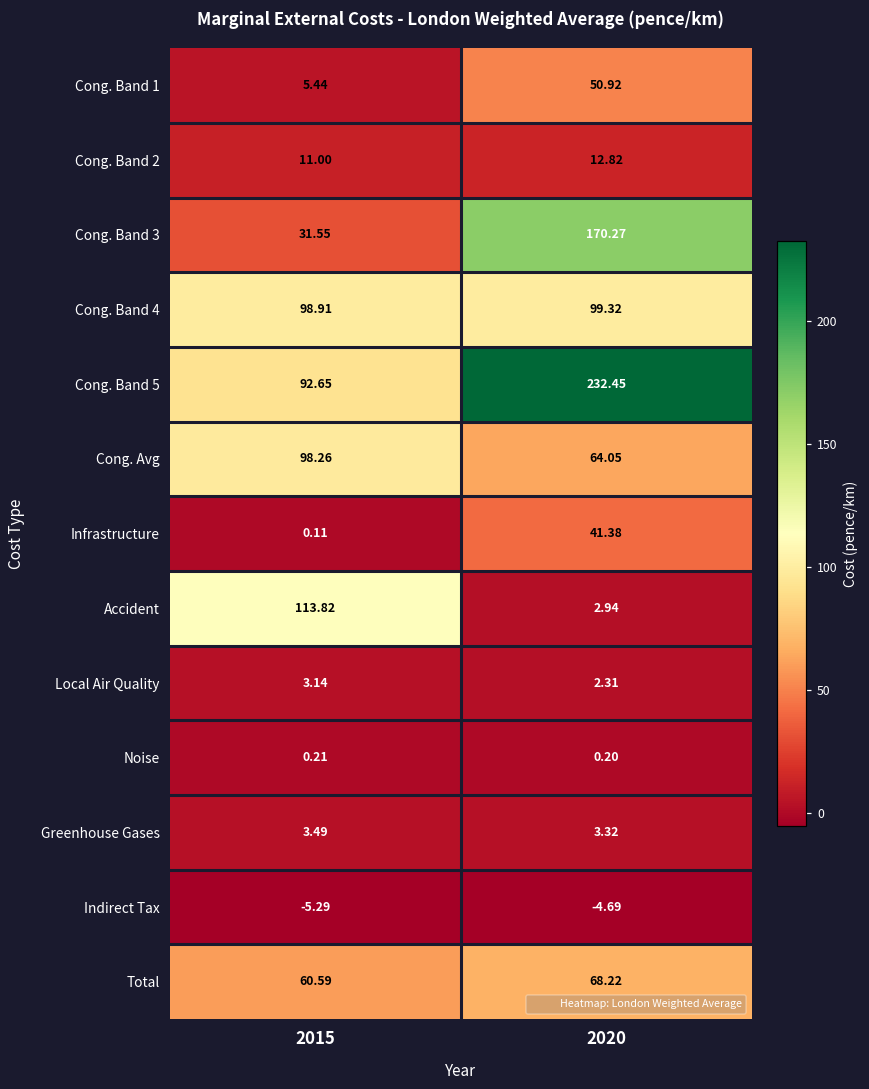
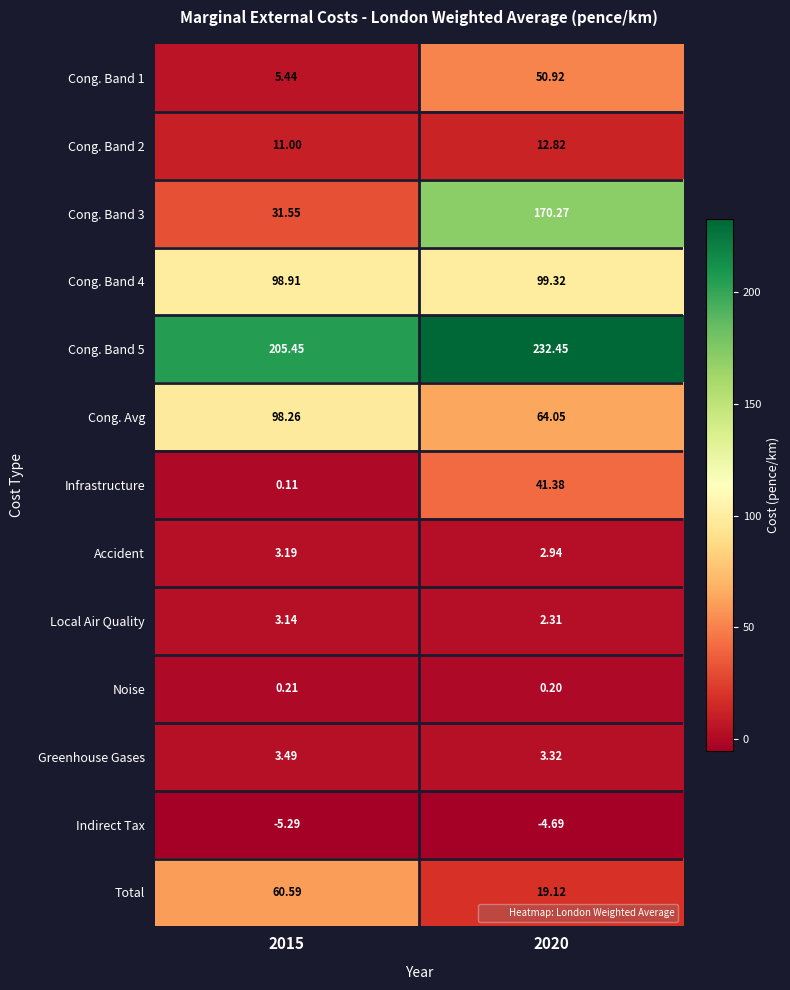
  {
    "Cong. Band 1": {
      "2015": 5.44,
      "2020": 50.92
    },
    "Cong. Band 2": {
      "2015": 11.00,
      "2020": 12.82
    },
    "Cong. Band 3": {
      "2015": 31.55,
      "2020": 170.27
    },
    "Cong. Band 4": {
      "2015": 98.91,
      "2020": 99.32
    },
    "Cong. Band 5": {
-     "2015": 92.65,
+     "2015": 205.45,
      "2020": 232.45
    },
    "Cong. Avg": {
      "2015": 98.26,
      "2020": 64.05
    },
    "Infrastructure": {
      "2015": 0.11,
      "2020": 41.38
    },
    "Accident": {
-     "2015": 113.82,
+     "2015": 3.19,
      "2020": 2.94
    },
    "Local Air Quality": {
      "2015": 3.14,
      "2020": 2.31
    },
    "Noise": {
      "2015": 0.21,
      "2020": 0.20
    },
    "Greenhouse Gases": {
      "2015": 3.49,
      "2020": 3.32
    },
    "Indirect Tax": {
      "2015": -5.29,
      "2020": -4.69
    },
    "Total": {
      "2015": 60.59,
-     "2020": 68.22
+     "2020": 19.12
    }
  }
